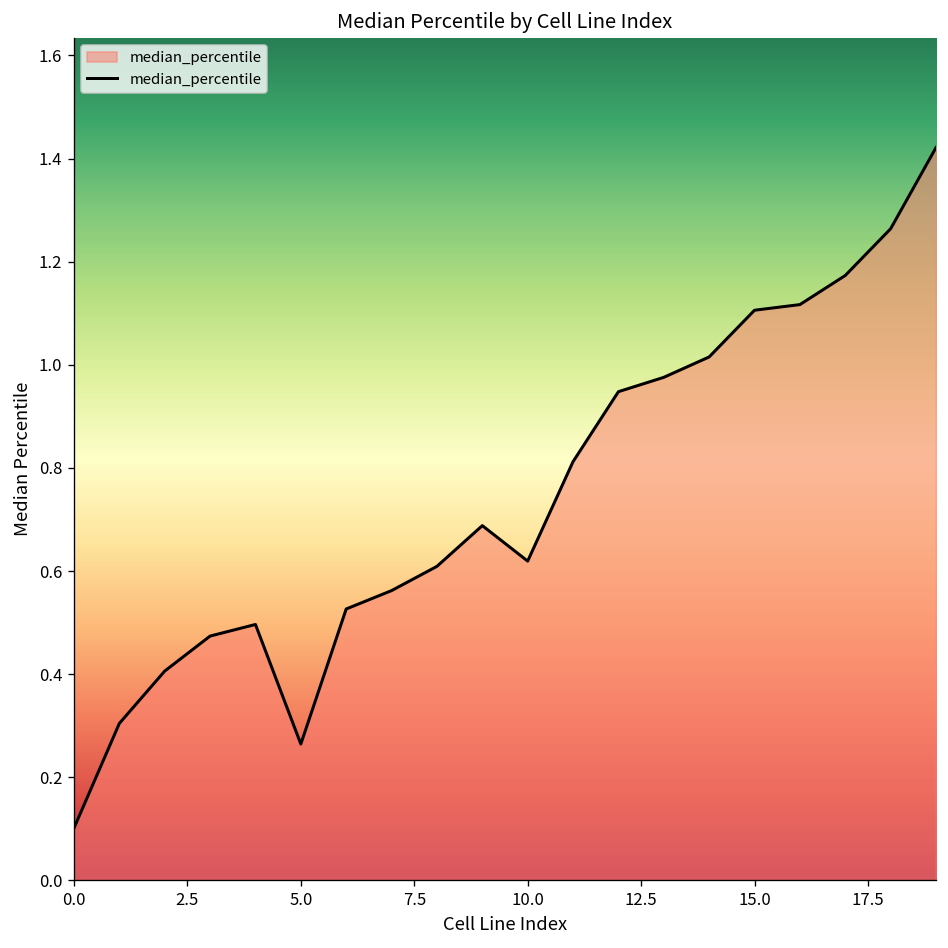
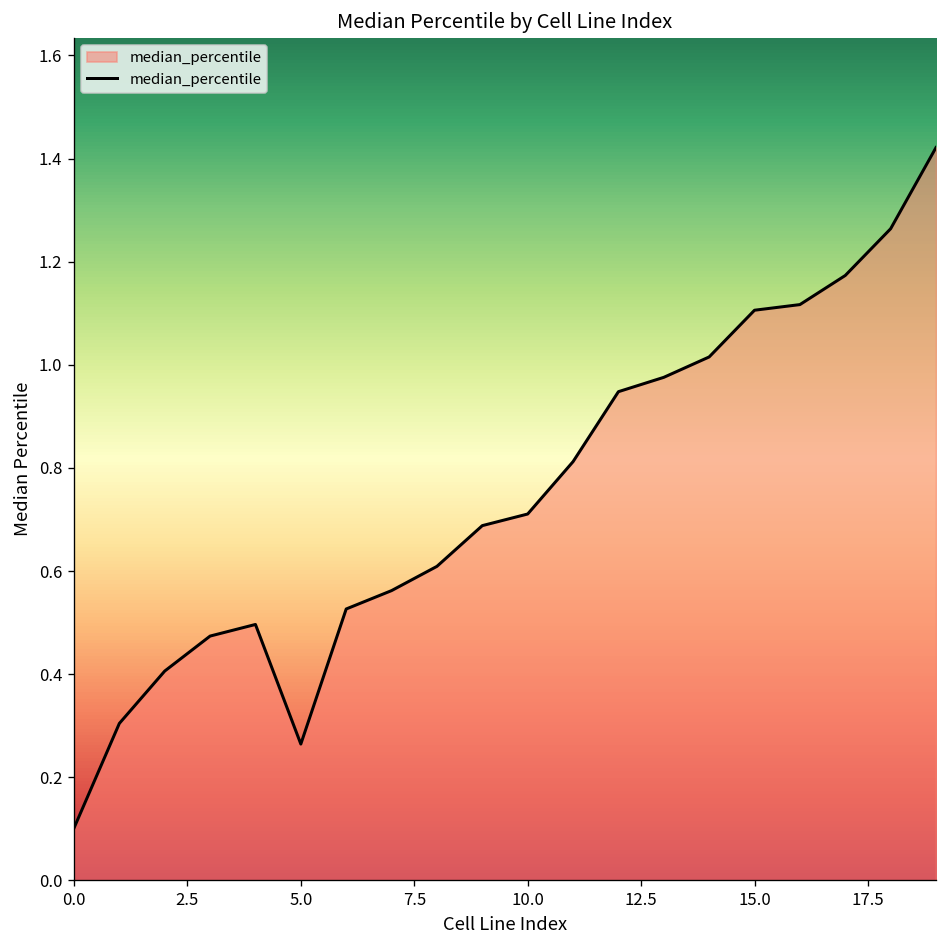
  {
    "0.0": 0.10,
    "5.0": 0.26,
-   "10.0": 0.62,
+   "10.0": 0.71,
    "15.0": 1.11
  }
